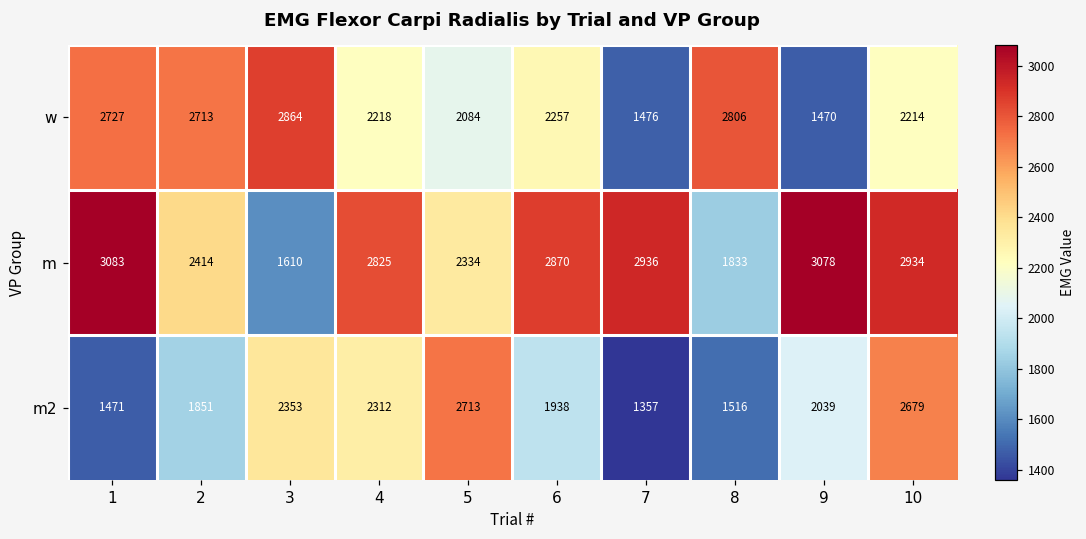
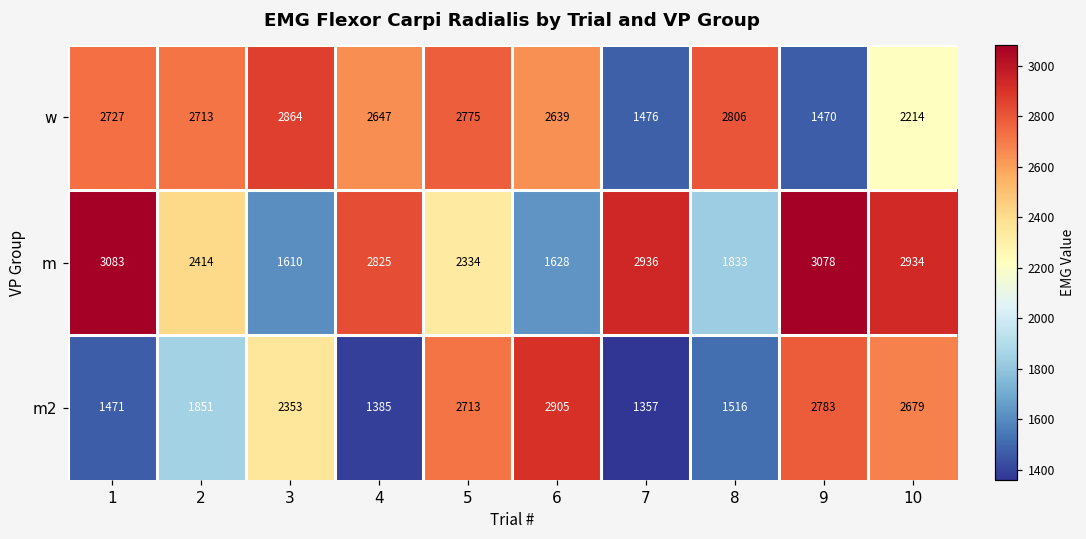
  {
    "w": {
      "1": 2727,
      "2": 2713,
      "3": 2864,
-     "4": 2218,
-     "5": 2084,
-     "6": 2257,
+     "4": 2647,
+     "5": 2775,
+     "6": 2639,
      "7": 1476,
      "8": 2806,
      "9": 1470,
      "10": 2214
    },
    "m": {
      "1": 3083,
      "2": 2414,
      "3": 1610,
      "4": 2825,
      "5": 2334,
-     "6": 2870,
+     "6": 1628,
      "7": 2936,
      "8": 1833,
      "9": 3078,
      "10": 2934
    },
    "m2": {
      "1": 1471,
      "2": 1851,
      "3": 2353,
-     "4": 2312,
+     "4": 1385,
      "5": 2713,
-     "6": 1938,
+     "6": 2905,
      "7": 1357,
      "8": 1516,
-     "9": 2039,
+     "9": 2783,
      "10": 2679
    }
  }
